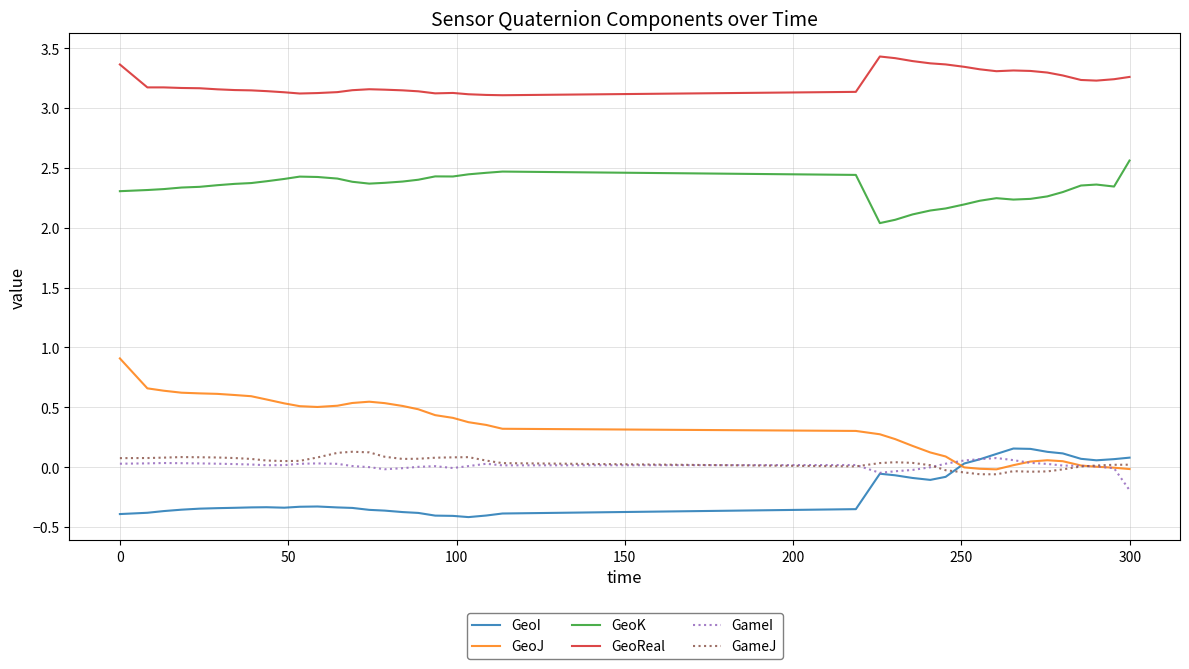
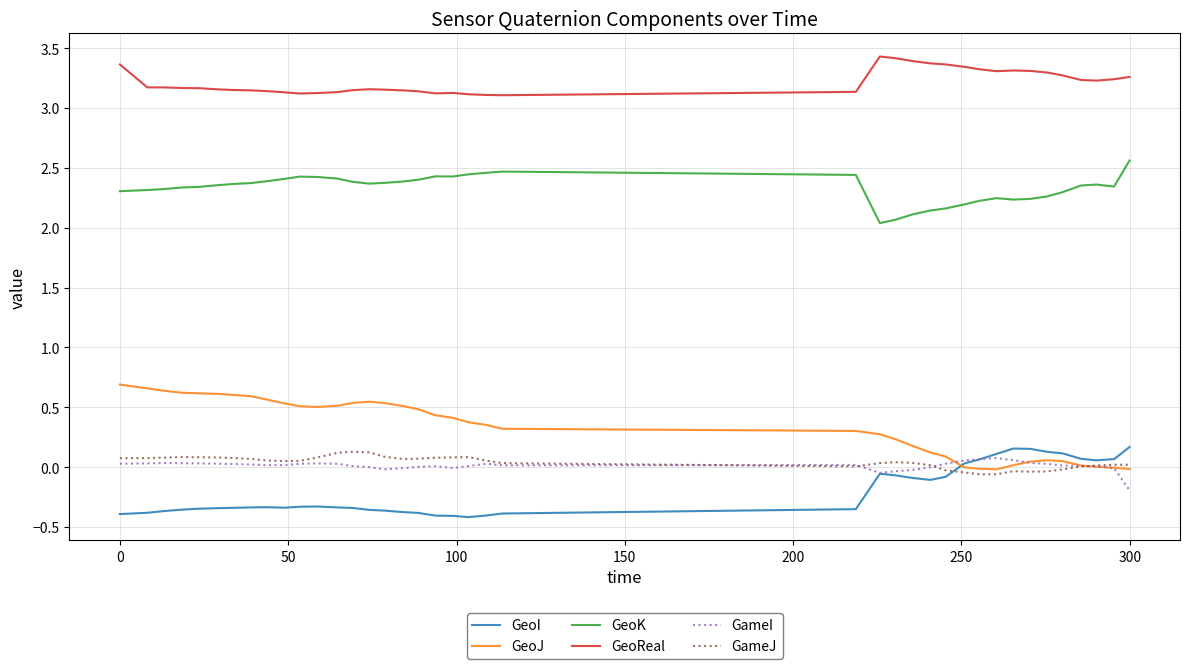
  {
    "GeoI": {
      "0": -0.39,
-     "300": 0.08
+     "300": 0.17
    },
    "GeoJ": {
-     "0": 0.91,
+     "0": 0.69,
      "300": -0.02
    },
    "GeoK": {
      "0": 2.31,
      "300": 2.56
    },
    "GeoReal": {
      "0": 3.36,
      "300": 3.26
    },
    "GameI": {
      "0": 0.03,
      "300": -0.19
    },
    "GameJ": {
      "0": 0.08,
      "300": 0.02
    }
  }
